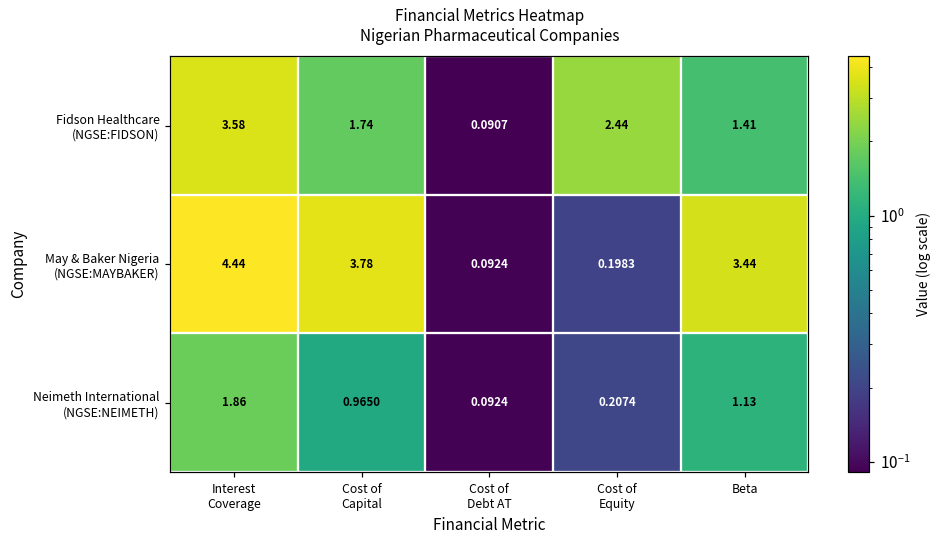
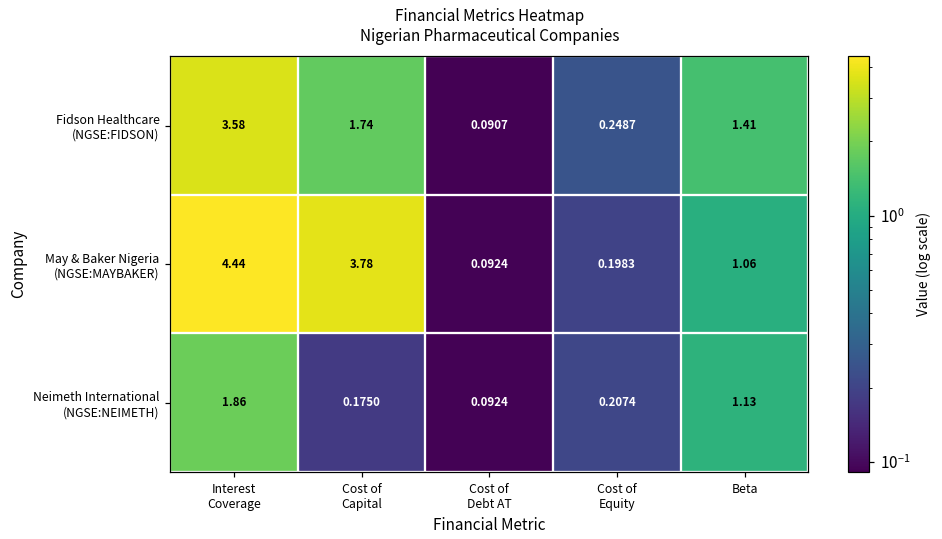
  {
    "Fidson Healthcare (NGSE:FIDSON)": {
      "Interest Coverage": 3.58,
      "Cost of Capital": 1.74,
      "Cost of Debt AT": 0.0907,
-     "Cost of Equity": 2.44,
+     "Cost of Equity": 0.2487,
      "Beta": 1.41
    },
    "May & Baker Nigeria (NGSE:MAYBAKER)": {
      "Interest Coverage": 4.44,
      "Cost of Capital": 3.78,
      "Cost of Debt AT": 0.0924,
      "Cost of Equity": 0.1983,
-     "Beta": 3.44
+     "Beta": 1.06
    },
    "Neimeth International (NGSE:NEIMETH)": {
      "Interest Coverage": 1.86,
-     "Cost of Capital": 0.9650,
+     "Cost of Capital": 0.1750,
      "Cost of Debt AT": 0.0924,
      "Cost of Equity": 0.2074,
      "Beta": 1.13
    }
  }
